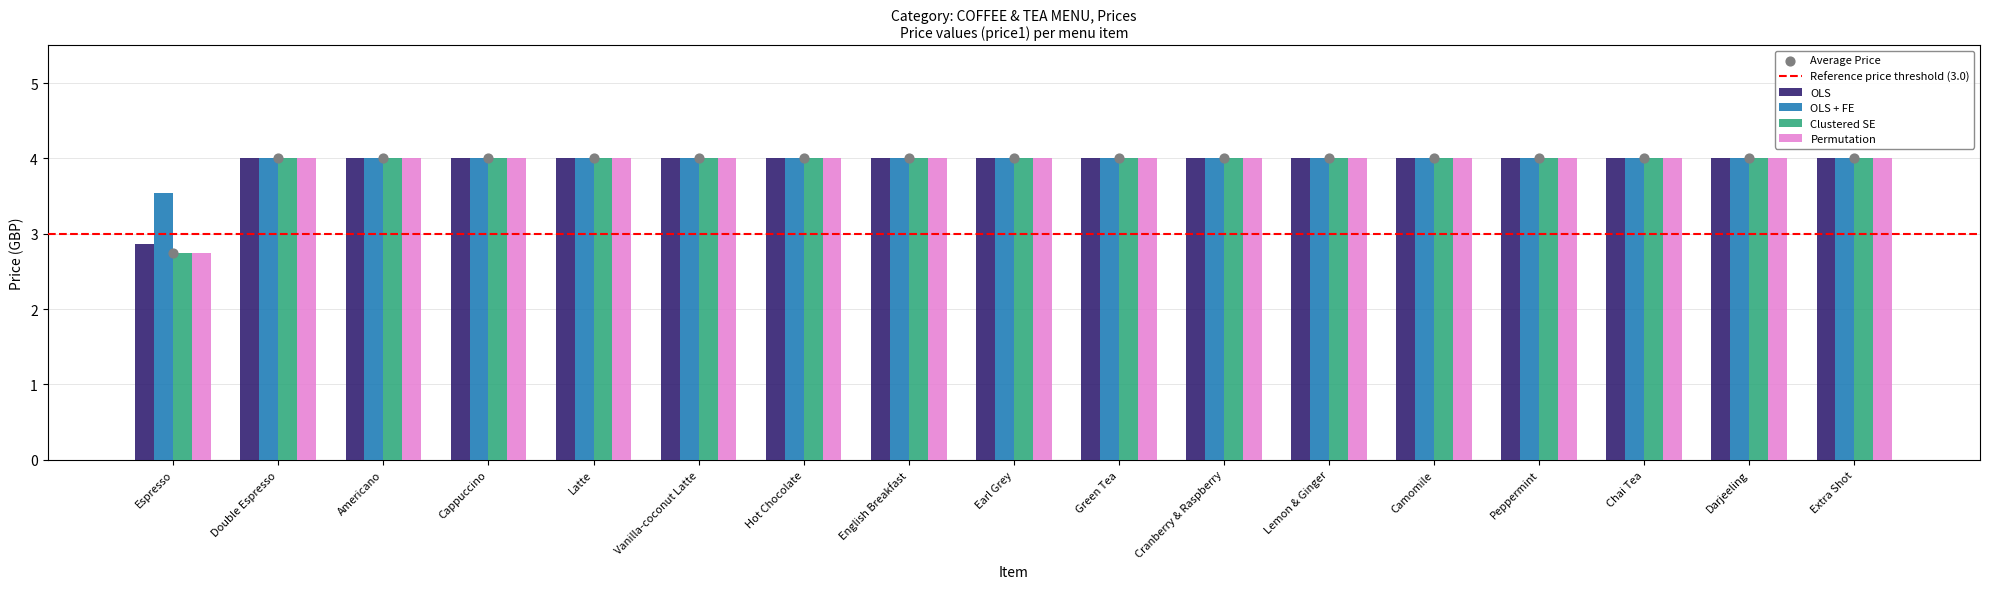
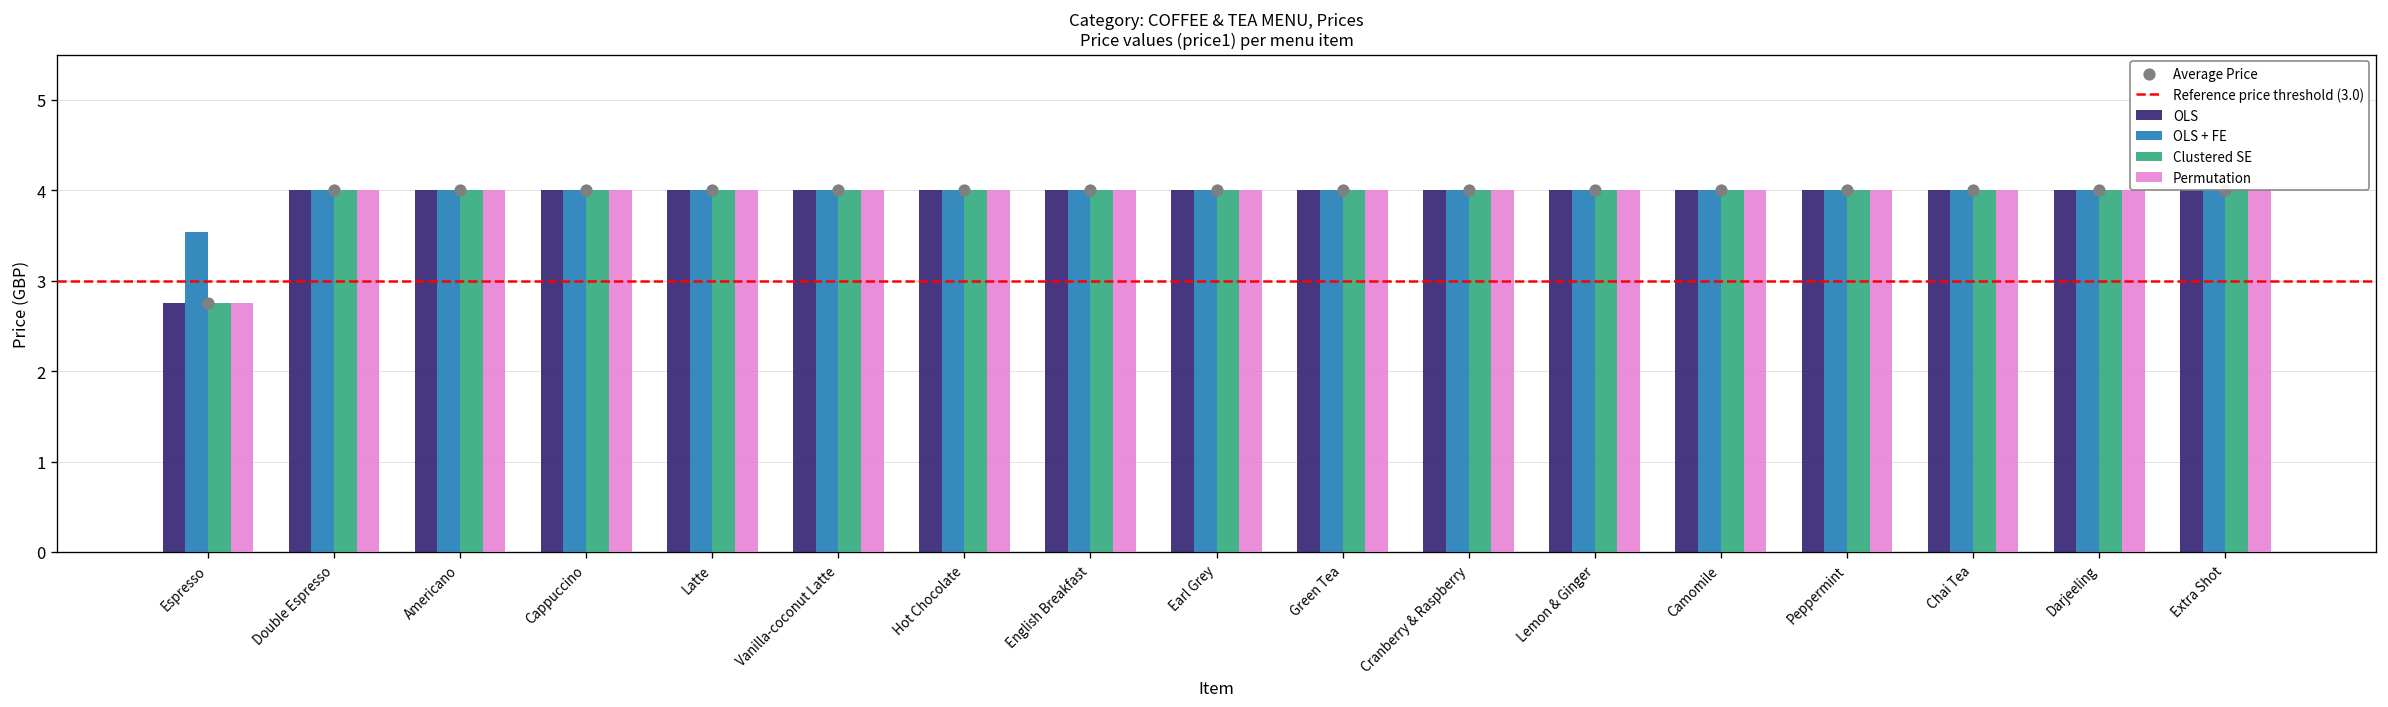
  {
    "OLS": {
-     "Espresso": 2.9,
+     "Espresso": 2.8,
      "Double Espresso": 4.0,
      "Americano": 4.0,
      "Cappuccino": 4.0,
      "Latte": 4.0,
      "Vanilla-coconut Latte": 4.0,
      "Hot Chocolate": 4.0,
      "English Breakfast": 4.0,
      "Earl Grey": 4.0,
      "Green Tea": 4.0,
      "Cranberry & Raspberry": 4.0,
      "Lemon & Ginger": 4.0,
      "Camomile": 4.0,
      "Peppermint": 4.0,
      "Chai Tea": 4.0,
      "Darjeeling": 4.0,
      "Extra Shot": 4.0
    },
    "OLS + FE": {
      "Espresso": 3.5,
      "Double Espresso": 4.0,
      "Americano": 4.0,
      "Cappuccino": 4.0,
      "Latte": 4.0,
      "Vanilla-coconut Latte": 4.0,
      "Hot Chocolate": 4.0,
      "English Breakfast": 4.0,
      "Earl Grey": 4.0,
      "Green Tea": 4.0,
      "Cranberry & Raspberry": 4.0,
      "Lemon & Ginger": 4.0,
      "Camomile": 4.0,
      "Peppermint": 4.0,
      "Chai Tea": 4.0,
      "Darjeeling": 4.0,
      "Extra Shot": 4.0
    },
    "Clustered SE": {
      "Espresso": 2.8,
      "Double Espresso": 4.0,
      "Americano": 4.0,
      "Cappuccino": 4.0,
      "Latte": 4.0,
      "Vanilla-coconut Latte": 4.0,
      "Hot Chocolate": 4.0,
      "English Breakfast": 4.0,
      "Earl Grey": 4.0,
      "Green Tea": 4.0,
      "Cranberry & Raspberry": 4.0,
      "Lemon & Ginger": 4.0,
      "Camomile": 4.0,
      "Peppermint": 4.0,
      "Chai Tea": 4.0,
      "Darjeeling": 4.0,
      "Extra Shot": 4.0
    },
    "Permutation": {
      "Espresso": 2.8,
      "Double Espresso": 4.0,
      "Americano": 4.0,
      "Cappuccino": 4.0,
      "Latte": 4.0,
      "Vanilla-coconut Latte": 4.0,
      "Hot Chocolate": 4.0,
      "English Breakfast": 4.0,
      "Earl Grey": 4.0,
      "Green Tea": 4.0,
      "Cranberry & Raspberry": 4.0,
      "Lemon & Ginger": 4.0,
      "Camomile": 4.0,
      "Peppermint": 4.0,
      "Chai Tea": 4.0,
      "Darjeeling": 4.0,
      "Extra Shot": 4.0
    }
  }
